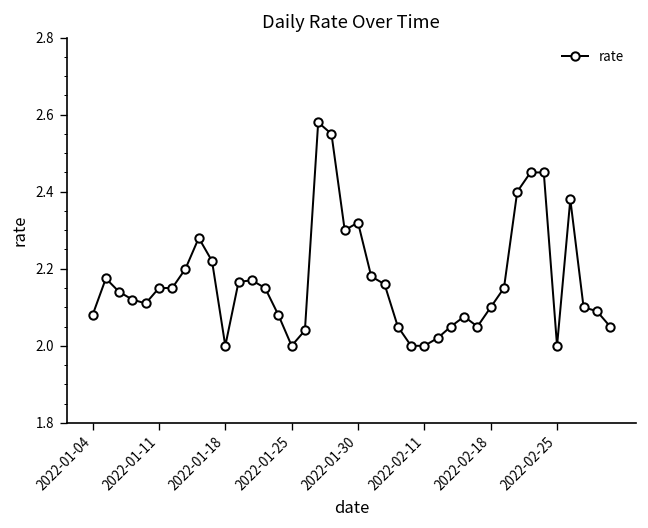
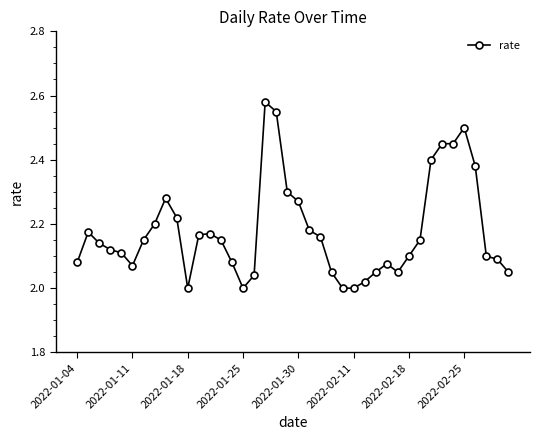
  {
    "2022-01-04": 2.08,
-   "2022-01-11": 2.15,
+   "2022-01-11": 2.07,
    "2022-01-18": 2.00,
    "2022-01-25": 2.00,
-   "2022-01-30": 2.32,
+   "2022-01-30": 2.27,
    "2022-02-11": 2.00,
    "2022-02-18": 2.10,
-   "2022-02-25": 2.0
+   "2022-02-25": 2.5
  }
